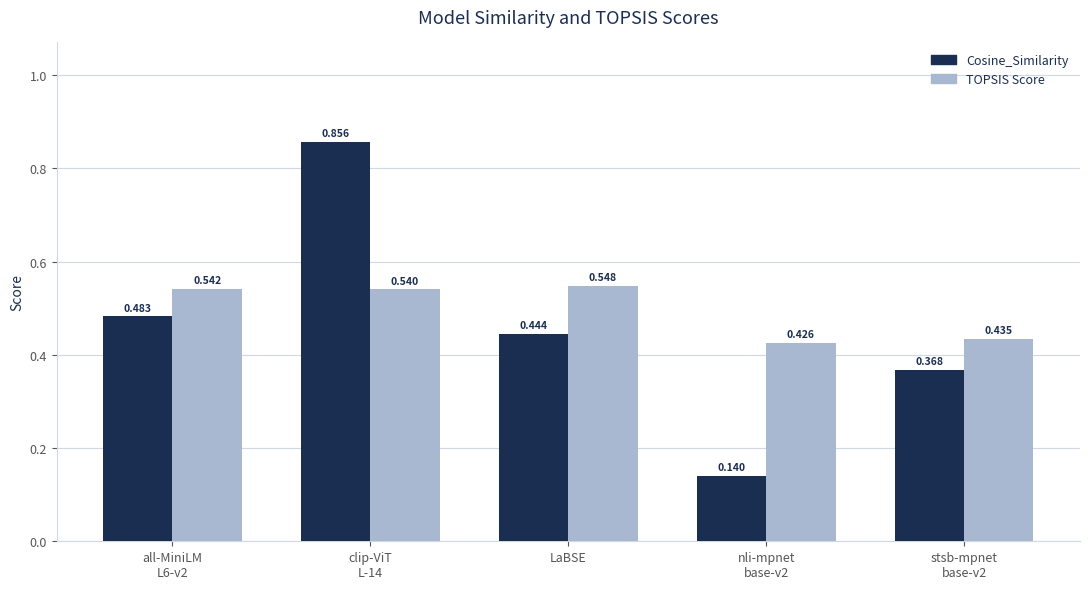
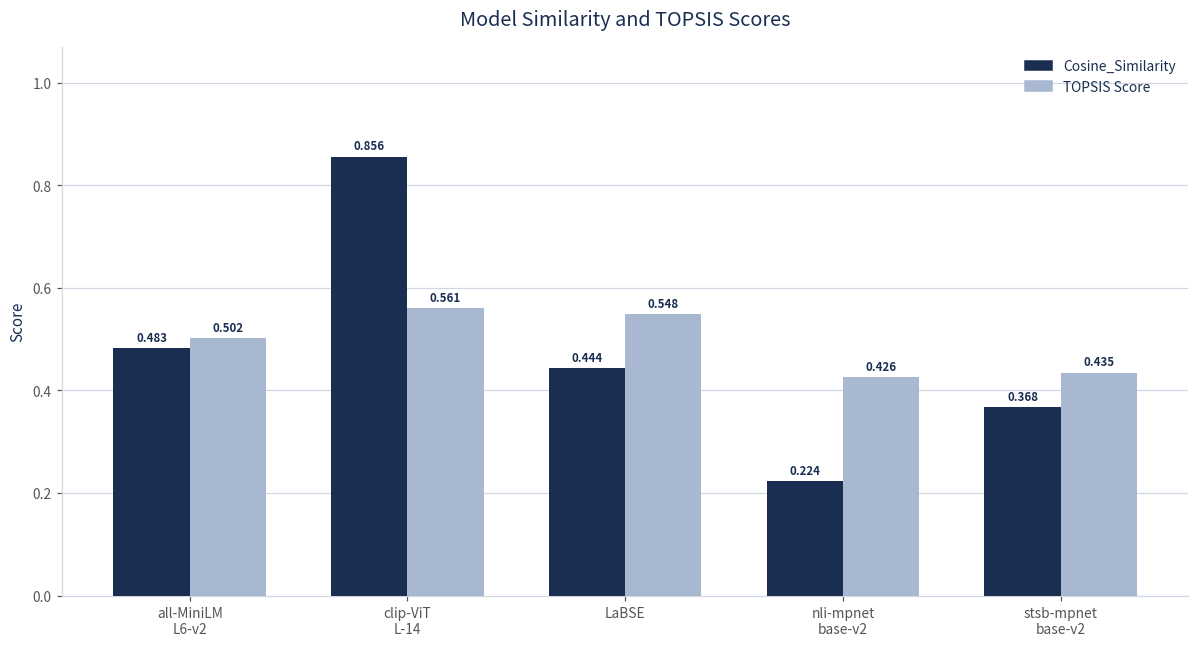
  {
    "Cosine_Similarity": {
      "all-MiniLM L6-v2": 0.483,
      "clip-ViT L-14": 0.856,
      "LaBSE": 0.444,
-     "nli-mpnet base-v2": 0.140,
+     "nli-mpnet base-v2": 0.224,
      "stsb-mpnet base-v2": 0.368
    },
    "TOPSIS Score": {
-     "all-MiniLM L6-v2": 0.542,
-     "clip-ViT L-14": 0.540,
+     "all-MiniLM L6-v2": 0.502,
+     "clip-ViT L-14": 0.561,
      "LaBSE": 0.548,
      "nli-mpnet base-v2": 0.426,
      "stsb-mpnet base-v2": 0.435
    }
  }
